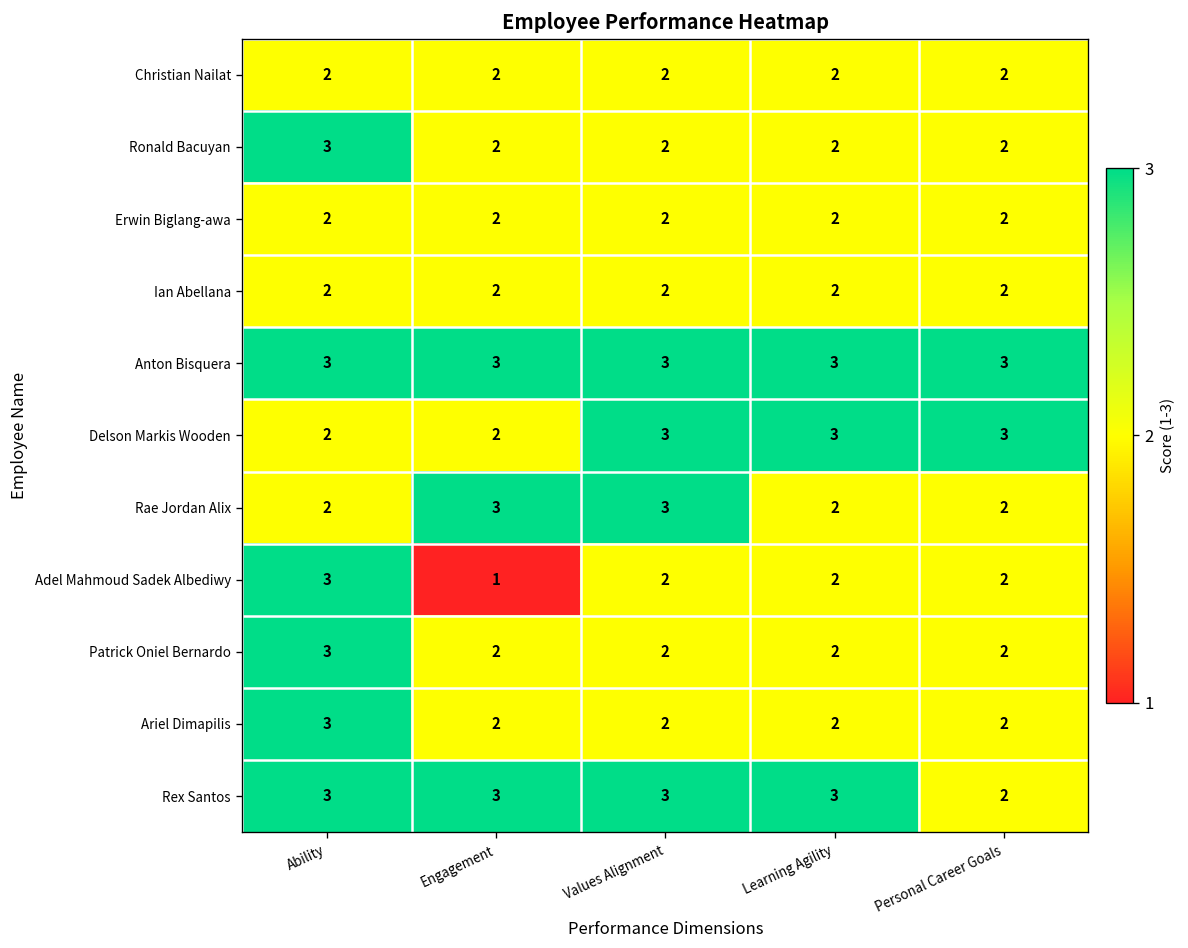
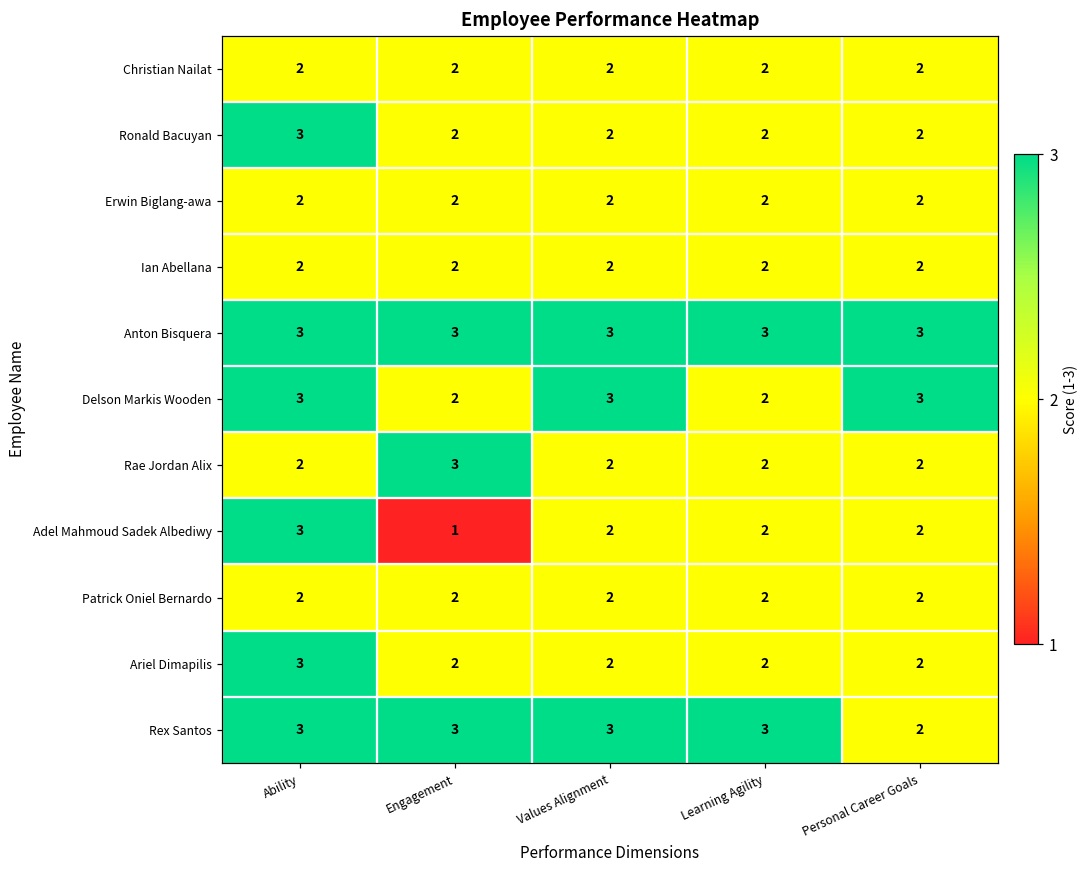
  {
    "Christian Nailat": {
      "Ability": 2,
      "Engagement": 2,
      "Values Alignment": 2,
      "Learning Agility": 2,
      "Personal Career Goals": 2
    },
    "Ronald Bacuyan": {
      "Ability": 3,
      "Engagement": 2,
      "Values Alignment": 2,
      "Learning Agility": 2,
      "Personal Career Goals": 2
    },
    "Erwin Biglang-awa": {
      "Ability": 2,
      "Engagement": 2,
      "Values Alignment": 2,
      "Learning Agility": 2,
      "Personal Career Goals": 2
    },
    "Ian Abellana": {
      "Ability": 2,
      "Engagement": 2,
      "Values Alignment": 2,
      "Learning Agility": 2,
      "Personal Career Goals": 2
    },
    "Anton Bisquera": {
      "Ability": 3,
      "Engagement": 3,
      "Values Alignment": 3,
      "Learning Agility": 3,
      "Personal Career Goals": 3
    },
    "Delson Markis Wooden": {
-     "Ability": 2,
+     "Ability": 3,
      "Engagement": 2,
      "Values Alignment": 3,
-     "Learning Agility": 3,
+     "Learning Agility": 2,
      "Personal Career Goals": 3
    },
    "Rae Jordan Alix": {
      "Ability": 2,
      "Engagement": 3,
-     "Values Alignment": 3,
+     "Values Alignment": 2,
      "Learning Agility": 2,
      "Personal Career Goals": 2
    },
    "Adel Mahmoud Sadek Albediwy": {
      "Ability": 3,
      "Engagement": 1,
      "Values Alignment": 2,
      "Learning Agility": 2,
      "Personal Career Goals": 2
    },
    "Patrick Oniel Bernardo": {
-     "Ability": 3,
+     "Ability": 2,
      "Engagement": 2,
      "Values Alignment": 2,
      "Learning Agility": 2,
      "Personal Career Goals": 2
    },
    "Ariel Dimapilis": {
      "Ability": 3,
      "Engagement": 2,
      "Values Alignment": 2,
      "Learning Agility": 2,
      "Personal Career Goals": 2
    },
    "Rex Santos": {
      "Ability": 3,
      "Engagement": 3,
      "Values Alignment": 3,
      "Learning Agility": 3,
      "Personal Career Goals": 2
    }
  }
